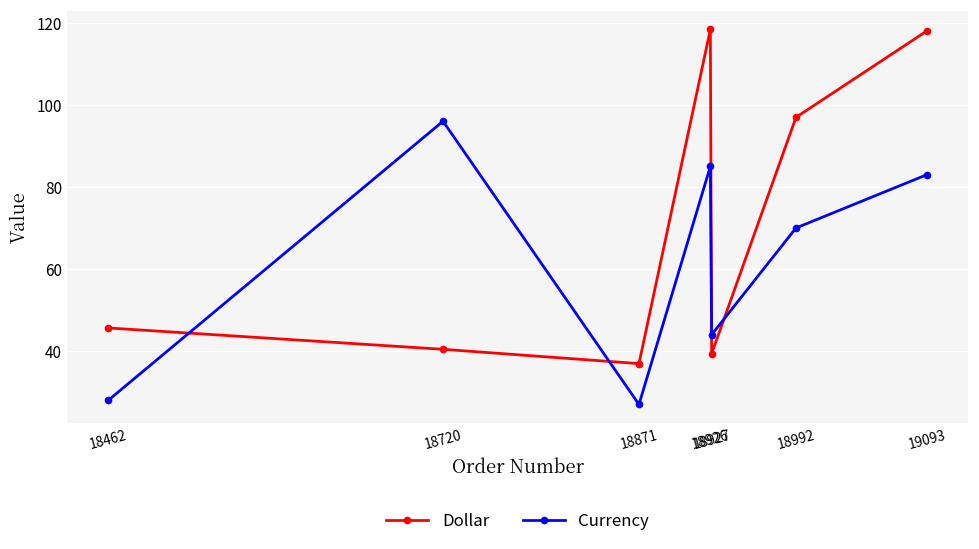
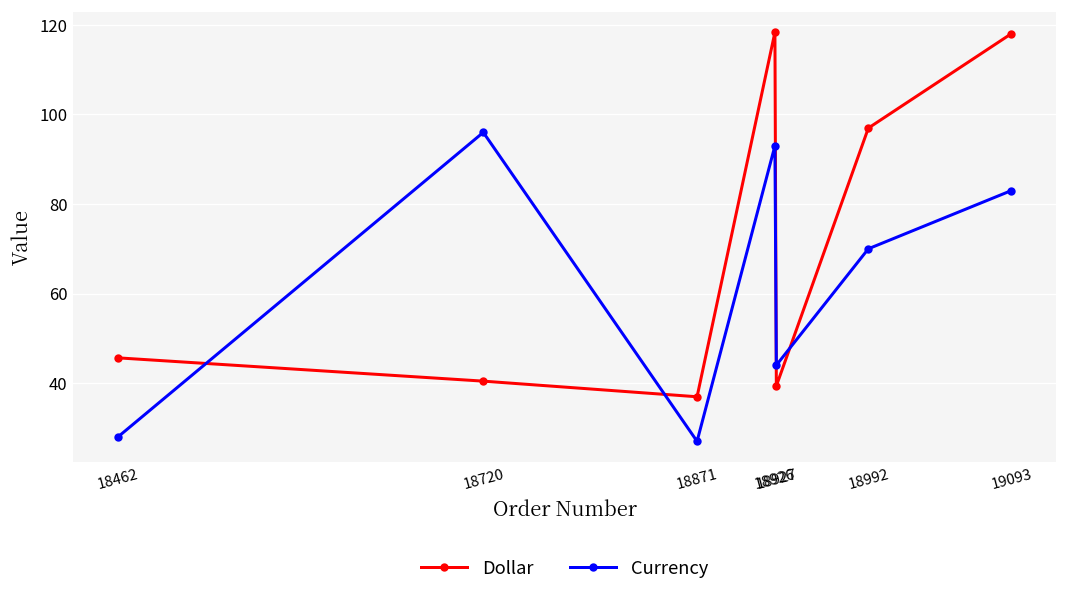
  {
    "Dollar": {
      "18462": 46,
      "18720": 40,
      "18871": 37,
      "18926": 118,
      "18927": 39,
      "18992": 97,
      "19093": 118
    },
    "Currency": {
      "18462": 28,
      "18720": 96,
      "18871": 27,
-     "18926": 85,
+     "18926": 93,
      "18927": 44,
      "18992": 70,
      "19093": 83
    }
  }
